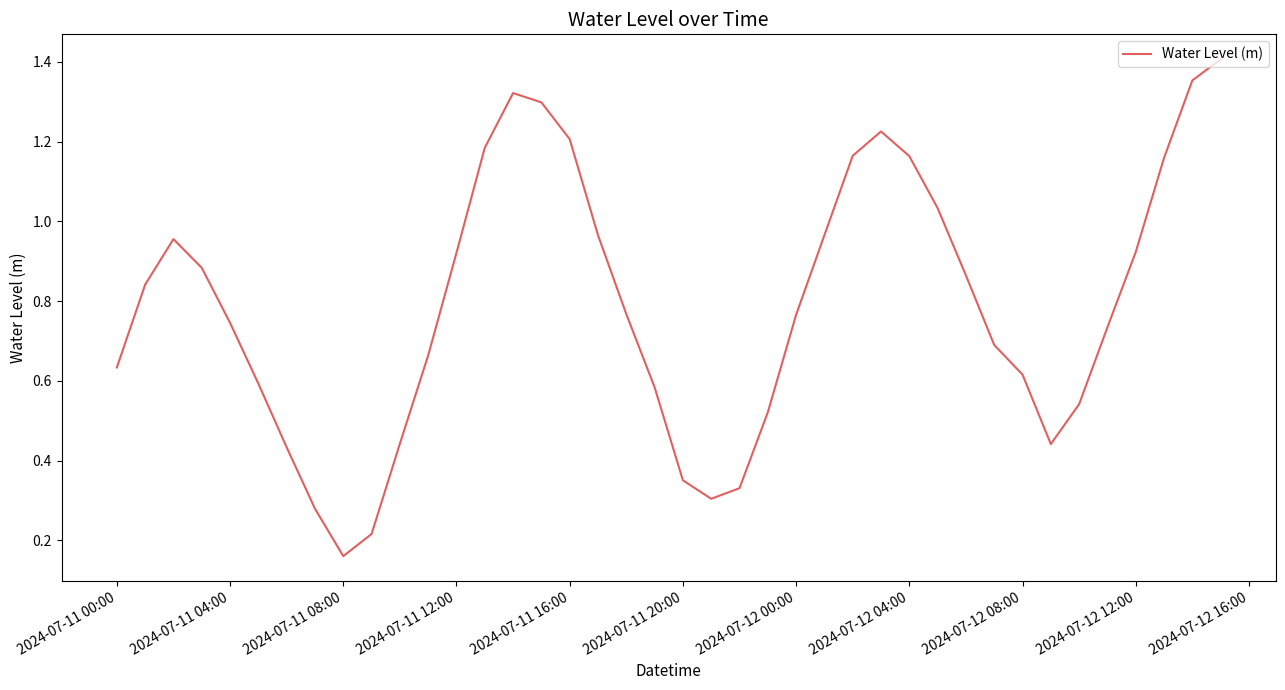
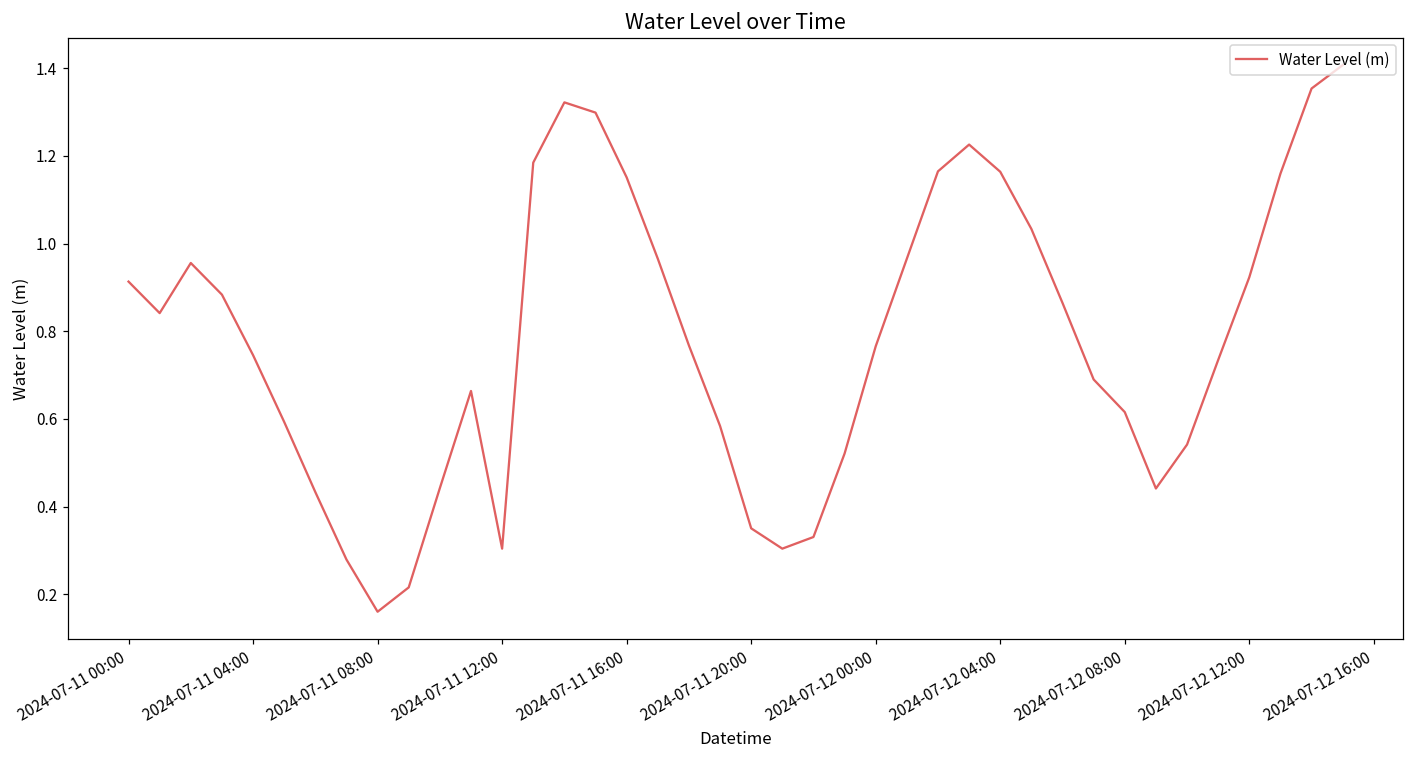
  {
-   "2024-07-11 00:00": 0.63,
+   "2024-07-11 00:00": 0.91,
    "2024-07-11 04:00": 0.75,
    "2024-07-11 08:00": 0.16,
-   "2024-07-11 12:00": 0.92,
-   "2024-07-11 16:00": 1.21,
+   "2024-07-11 12:00": 0.30,
+   "2024-07-11 16:00": 1.15,
    "2024-07-11 20:00": 0.35,
    "2024-07-12 00:00": 0.77,
    "2024-07-12 04:00": 1.16,
    "2024-07-12 08:00": 0.62,
    "2024-07-12 12:00": 0.92
  }
